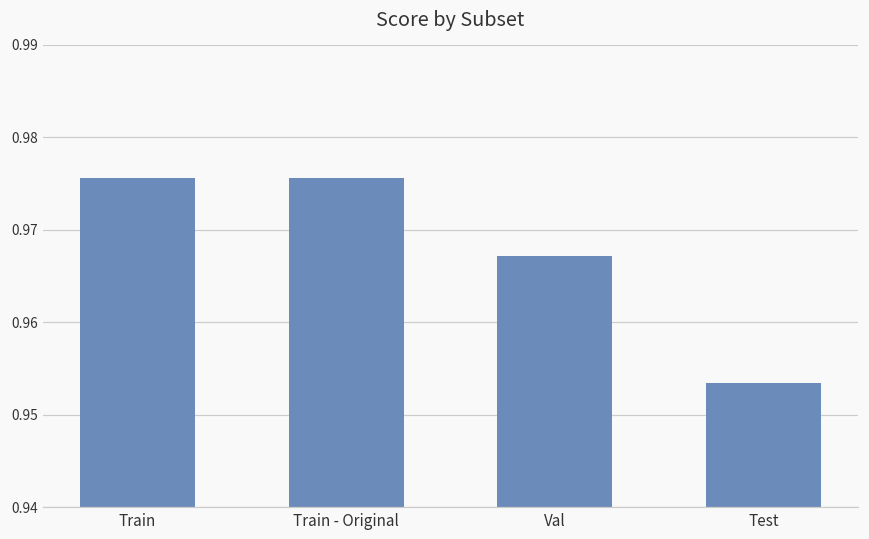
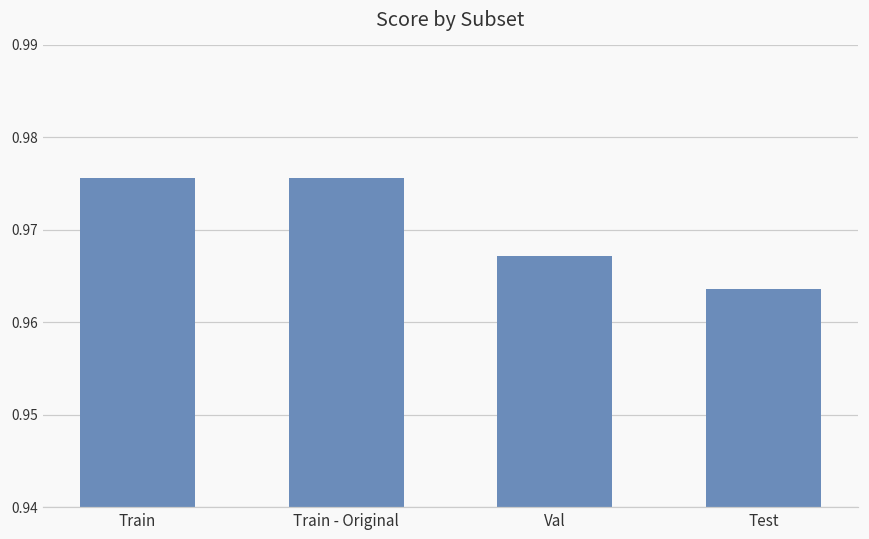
  {
    "Train": 0.976,
    "Train - Original": 0.976,
    "Val": 0.967,
-   "Test": 0.953
+   "Test": 0.964
  }
